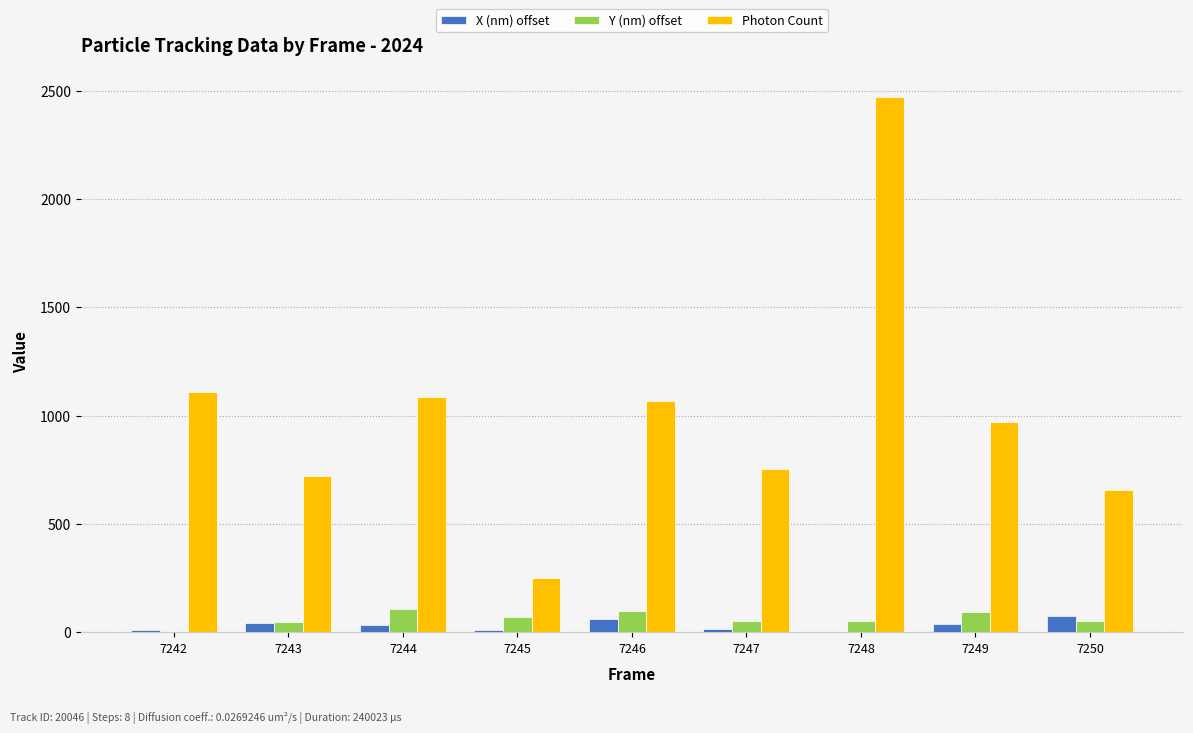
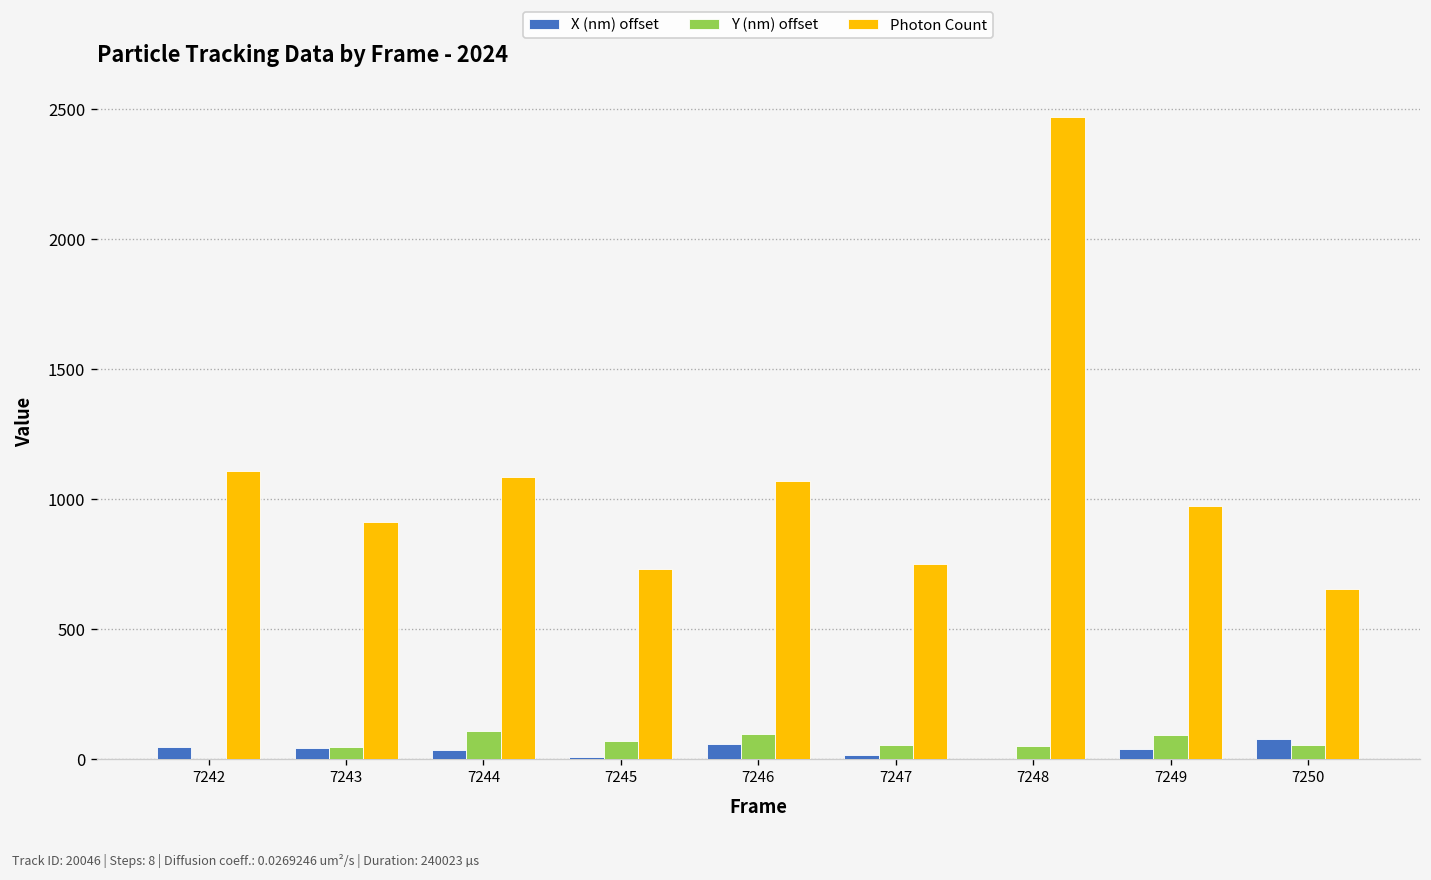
  {
    "X (nm) offset": {
-     "7242": 10,
+     "7242": 50,
      "7243": 40,
      "7244": 40,
      "7246": 60,
      "7247": 10,
      "7248": 0,
      "7249": 40,
      "7250": 80
    },
    "Y (nm) offset": {
      "7242": 0,
      "7243": 50,
      "7244": 110,
      "7245": 70,
      "7246": 100,
      "7247": 50,
      "7248": 50,
      "7249": 90,
      "7250": 50
    },
    "Photon Count": {
      "7242": 1110,
-     "7243": 720,
+     "7243": 910,
      "7244": 1080,
-     "7245": 250,
+     "7245": 730,
      "7246": 1070,
      "7247": 750,
      "7248": 2470,
      "7249": 970,
      "7250": 650
    }
  }
